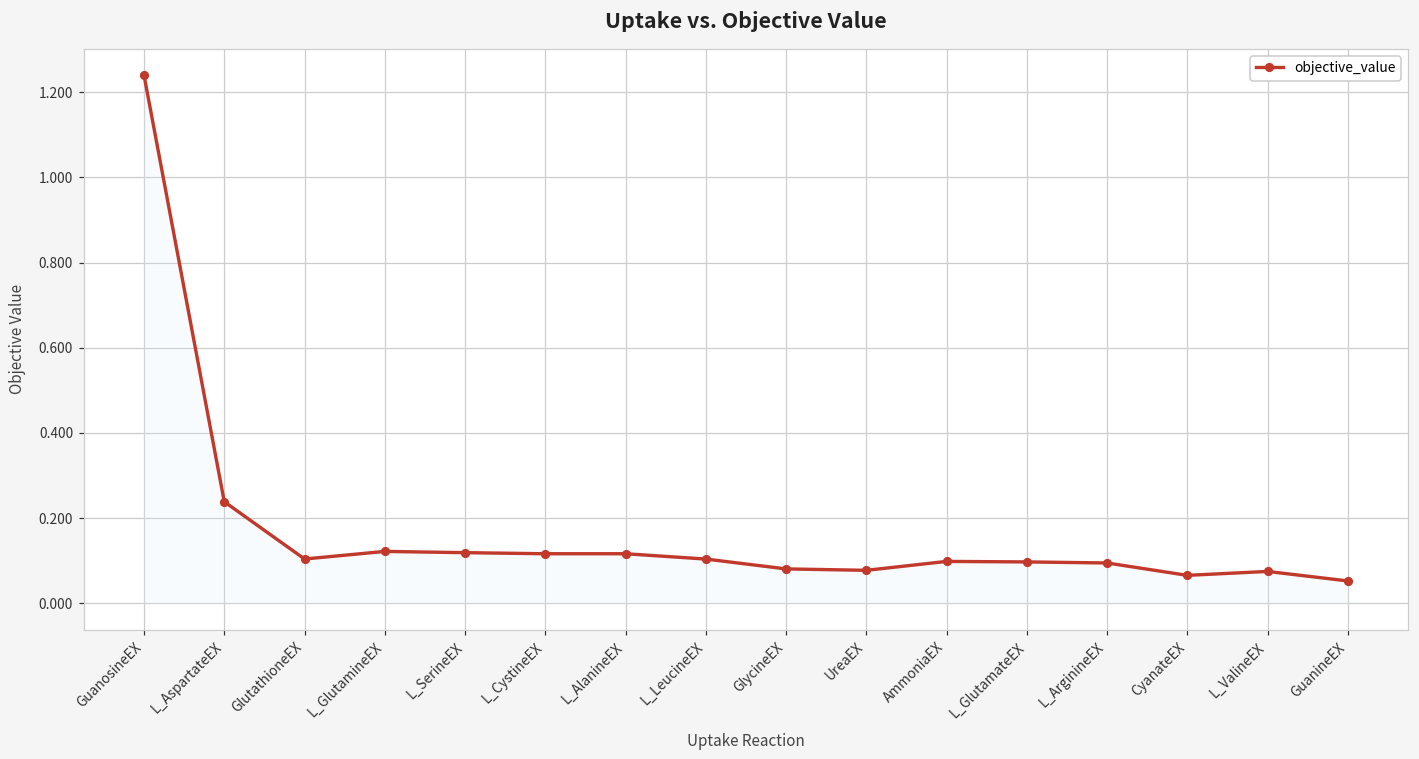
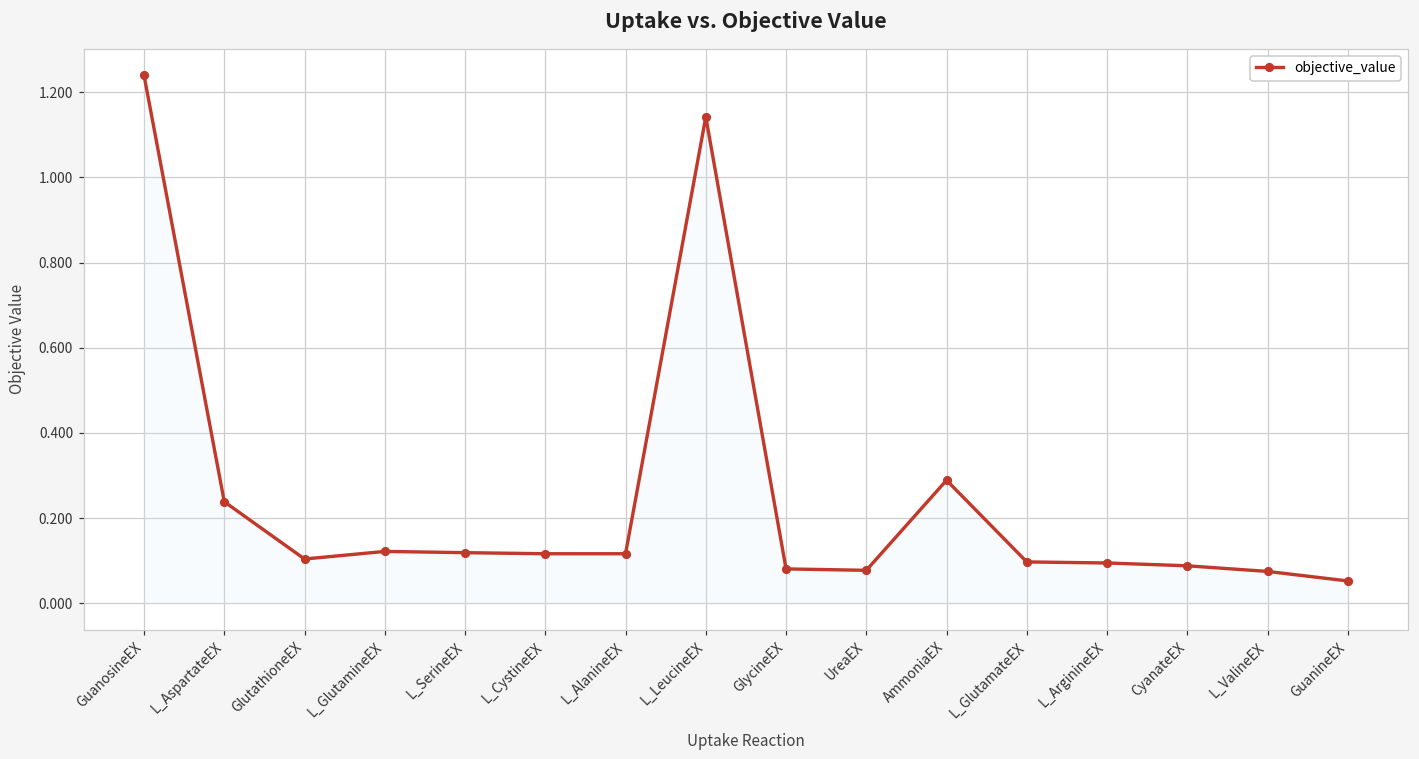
  {
    "GuanosineEX": 1.24,
    "L_AspartateEX": 0.24,
    "GlutathioneEX": 0.10,
    "L_GlutamineEX": 0.12,
    "L_SerineEX": 0.12,
    "L_CystineEX": 0.12,
    "L_AlanineEX": 0.12,
-   "L_LeucineEX": 0.10,
+   "L_LeucineEX": 1.14,
    "GlycineEX": 0.08,
    "UreaEX": 0.08,
-   "AmmoniaEX": 0.10,
+   "AmmoniaEX": 0.29,
    "L_GlutamateEX": 0.10,
    "L_ArginineEX": 0.09,
-   "CyanateEX": 0.07,
+   "CyanateEX": 0.09,
    "L_ValineEX": 0.07,
    "GuanineEX": 0.05
  }
